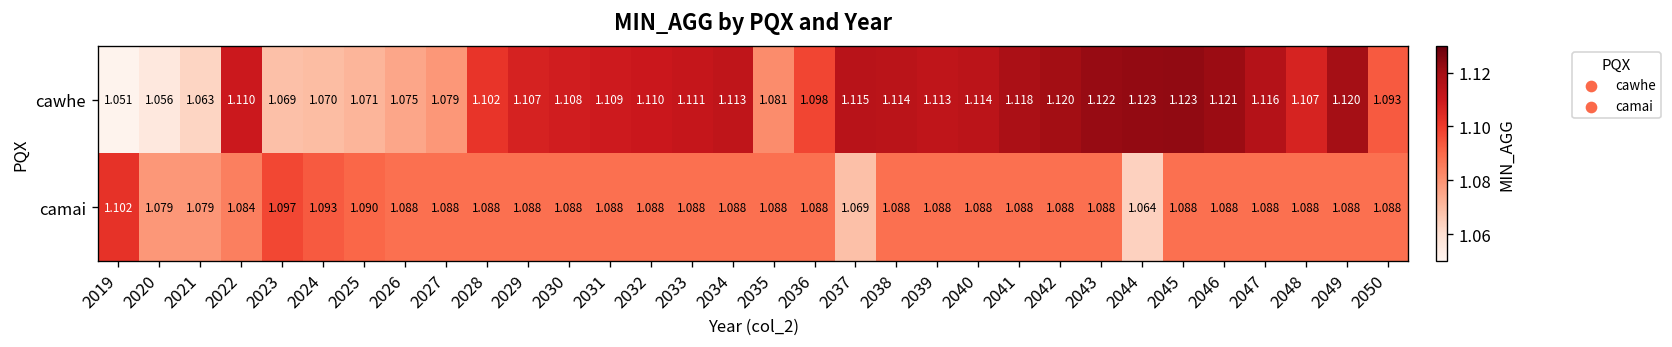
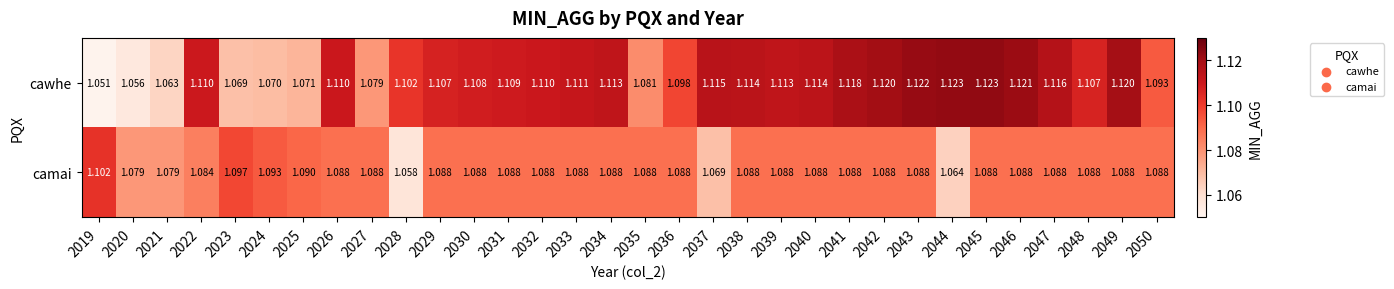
  {
    "cawhe": {
      "2019": 1.051,
      "2020": 1.056,
      "2021": 1.063,
      "2022": 1.110,
      "2023": 1.069,
      "2024": 1.070,
      "2025": 1.071,
-     "2026": 1.075,
+     "2026": 1.110,
      "2027": 1.079,
      "2028": 1.102,
      "2029": 1.107,
      "2030": 1.108,
      "2031": 1.109,
      "2032": 1.110,
      "2033": 1.111,
      "2034": 1.113,
      "2035": 1.081,
      "2036": 1.098,
      "2037": 1.115,
      "2038": 1.114,
      "2039": 1.113,
      "2040": 1.114,
      "2041": 1.118,
      "2042": 1.120,
      "2043": 1.122,
      "2044": 1.123,
      "2045": 1.123,
      "2046": 1.121,
      "2047": 1.116,
      "2048": 1.107,
      "2049": 1.120,
      "2050": 1.093
    },
    "camai": {
      "2019": 1.102,
      "2020": 1.079,
      "2021": 1.079,
      "2022": 1.084,
      "2023": 1.097,
      "2024": 1.093,
      "2025": 1.090,
      "2026": 1.088,
      "2027": 1.088,
-     "2028": 1.088,
+     "2028": 1.058,
      "2029": 1.088,
      "2030": 1.088,
      "2031": 1.088,
      "2032": 1.088,
      "2033": 1.088,
      "2034": 1.088,
      "2035": 1.088,
      "2036": 1.088,
      "2037": 1.069,
      "2038": 1.088,
      "2039": 1.088,
      "2040": 1.088,
      "2041": 1.088,
      "2042": 1.088,
      "2043": 1.088,
      "2044": 1.064,
      "2045": 1.088,
      "2046": 1.088,
      "2047": 1.088,
      "2048": 1.088,
      "2049": 1.088,
      "2050": 1.088
    }
  }
